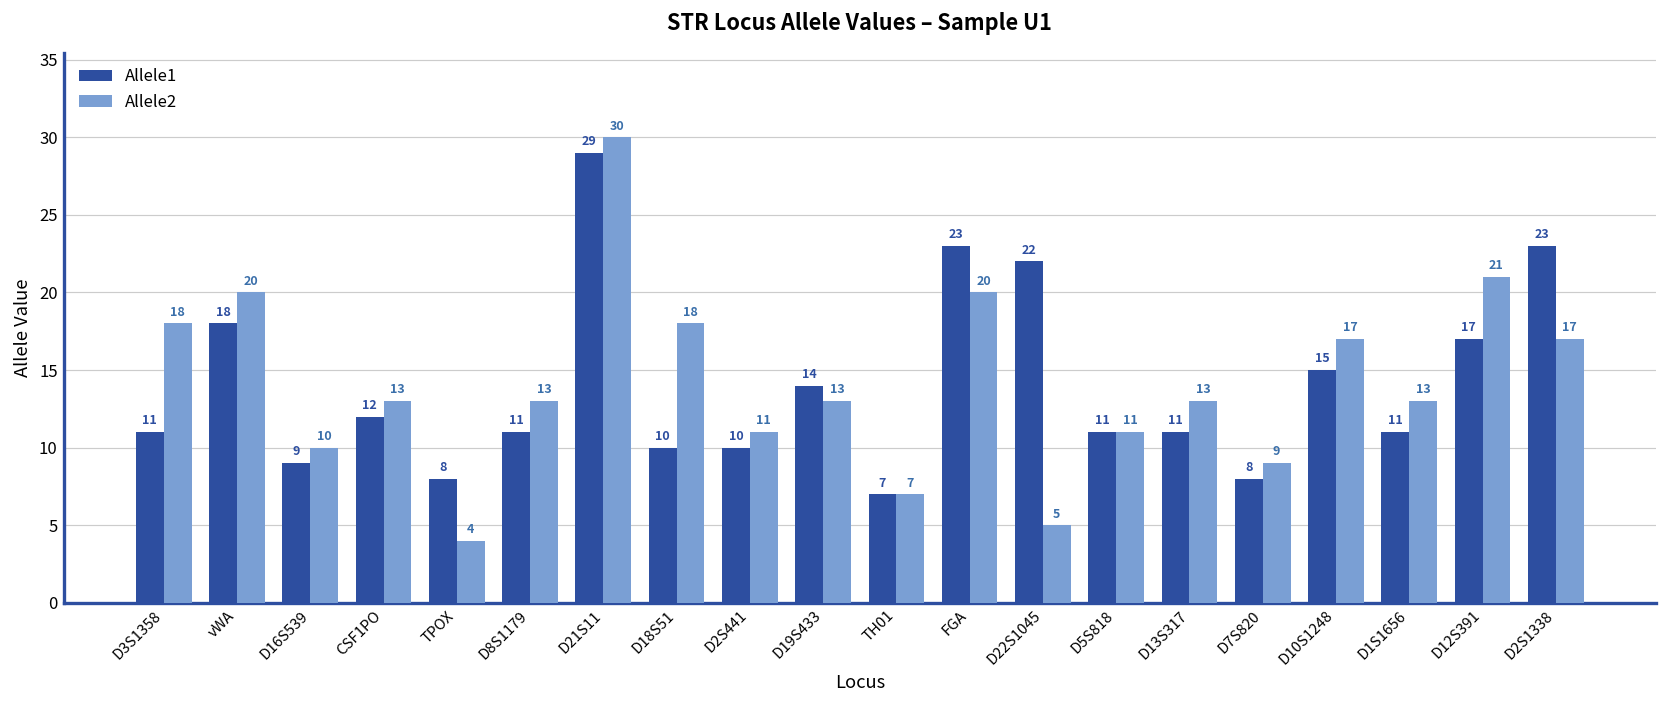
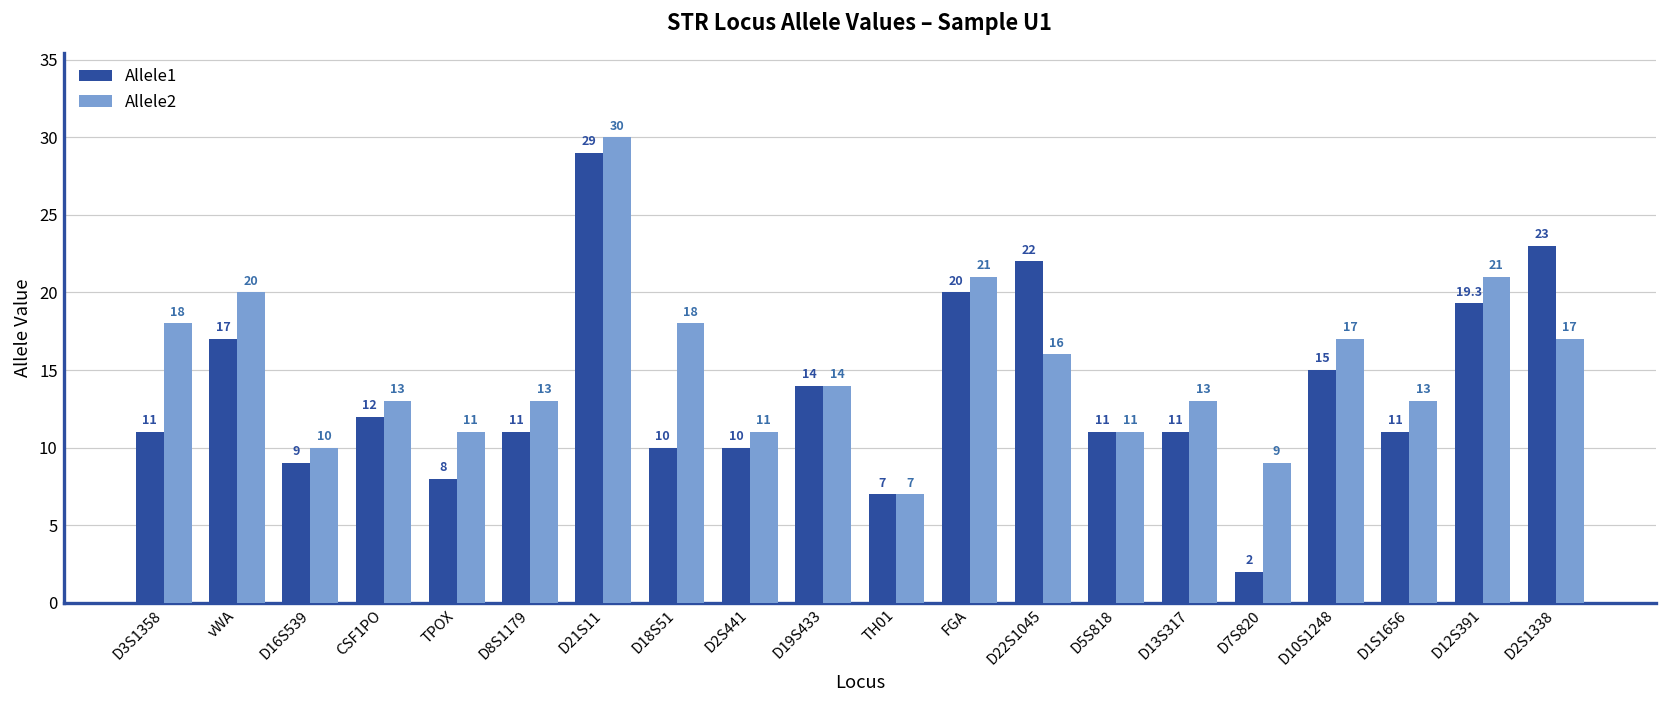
  {
    "Allele1": {
      "D3S1358": 11,
-     "vWA": 18,
+     "vWA": 17,
      "D16S539": 9,
      "CSF1PO": 12,
      "TPOX": 8,
      "D8S1179": 11,
      "D21S11": 29,
      "D18S51": 10,
      "D2S441": 10,
      "D19S433": 14,
      "TH01": 7,
-     "FGA": 23,
+     "FGA": 20,
      "D22S1045": 22,
      "D5S818": 11,
      "D13S317": 11,
-     "D7S820": 8,
+     "D7S820": 2,
      "D10S1248": 15,
      "D1S1656": 11,
-     "D12S391": 17,
+     "D12S391": 19.3,
      "D2S1338": 23
    },
    "Allele2": {
      "D3S1358": 18,
      "vWA": 20,
      "D16S539": 10,
      "CSF1PO": 13,
-     "TPOX": 4,
+     "TPOX": 11,
      "D8S1179": 13,
      "D21S11": 30,
      "D18S51": 18,
      "D2S441": 11,
-     "D19S433": 13,
+     "D19S433": 14,
      "TH01": 7,
-     "FGA": 20,
-     "D22S1045": 5,
+     "FGA": 21,
+     "D22S1045": 16,
      "D5S818": 11,
      "D13S317": 13,
      "D7S820": 9,
      "D10S1248": 17,
      "D1S1656": 13,
      "D12S391": 21,
      "D2S1338": 17
    }
  }
